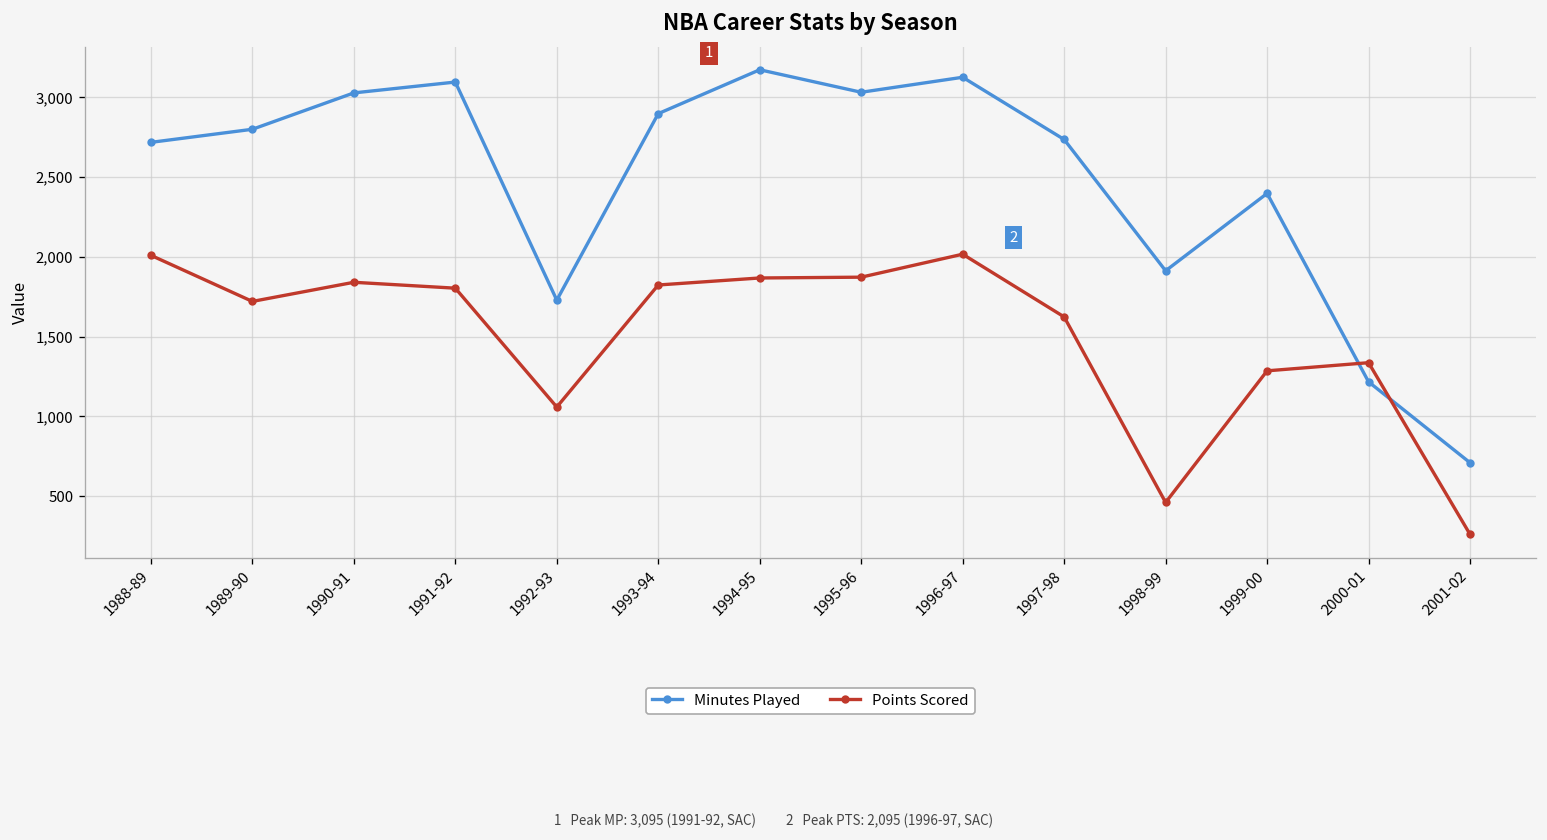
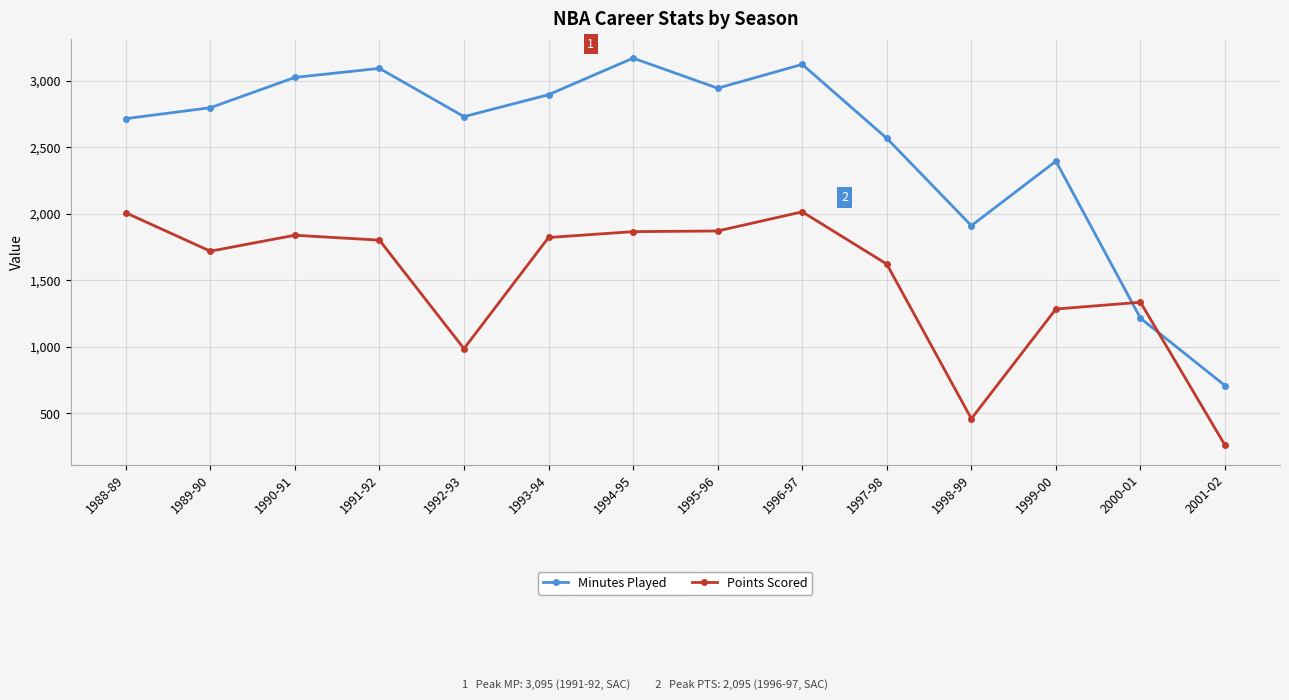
  {
    "Minutes Played": {
      "1988-89": "2,720",
      "1989-90": "2,800",
      "1990-91": "3,030",
      "1991-92": "3,100",
-     "1992-93": "1,730",
+     "1992-93": "2,730",
      "1993-94": "2,900",
      "1994-95": "3,170",
-     "1995-96": "3,030",
+     "1995-96": "2,950",
      "1996-97": "3,130",
-     "1997-98": "2,740",
+     "1997-98": "2,570",
      "1998-99": "1,910",
      "1999-00": "2,400",
      "2000-01": "1,220",
      "2001-02": "710"
    },
    "Points Scored": {
      "1988-89": "2,010",
      "1989-90": "1,720",
      "1990-91": "1,840",
      "1991-92": "1,800",
-     "1992-93": "1,060",
+     "1992-93": "990",
      "1993-94": "1,820",
      "1994-95": "1,870",
      "1995-96": "1,870",
      "1996-97": "2,020",
      "1997-98": "1,620",
      "1998-99": "460",
      "1999-00": "1,290",
      "2000-01": "1,340",
      "2001-02": "260"
    }
  }
